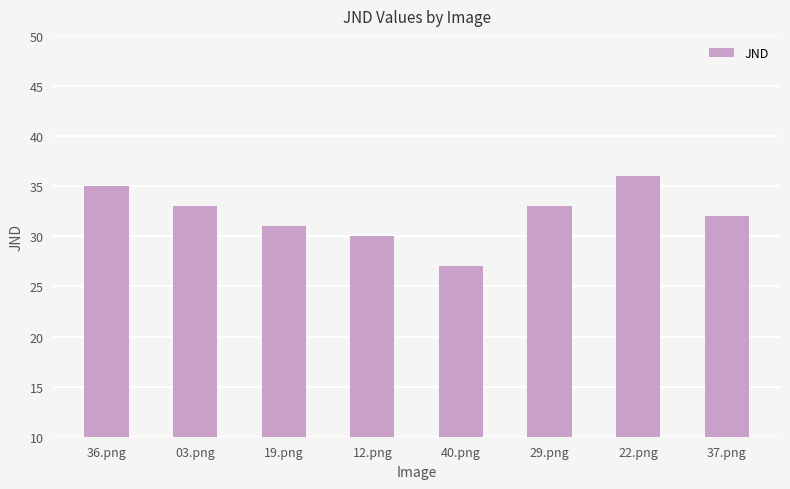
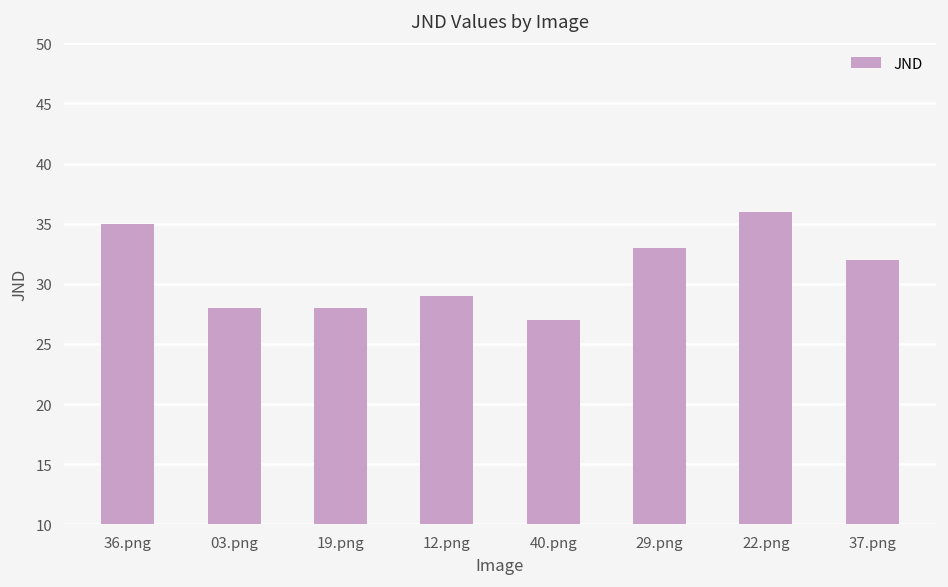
  {
    "36.png": 35,
-   "03.png": 33,
-   "19.png": 31,
-   "12.png": 30,
+   "03.png": 28,
+   "19.png": 28,
+   "12.png": 29,
    "40.png": 27,
    "29.png": 33,
    "22.png": 36,
    "37.png": 32
  }
